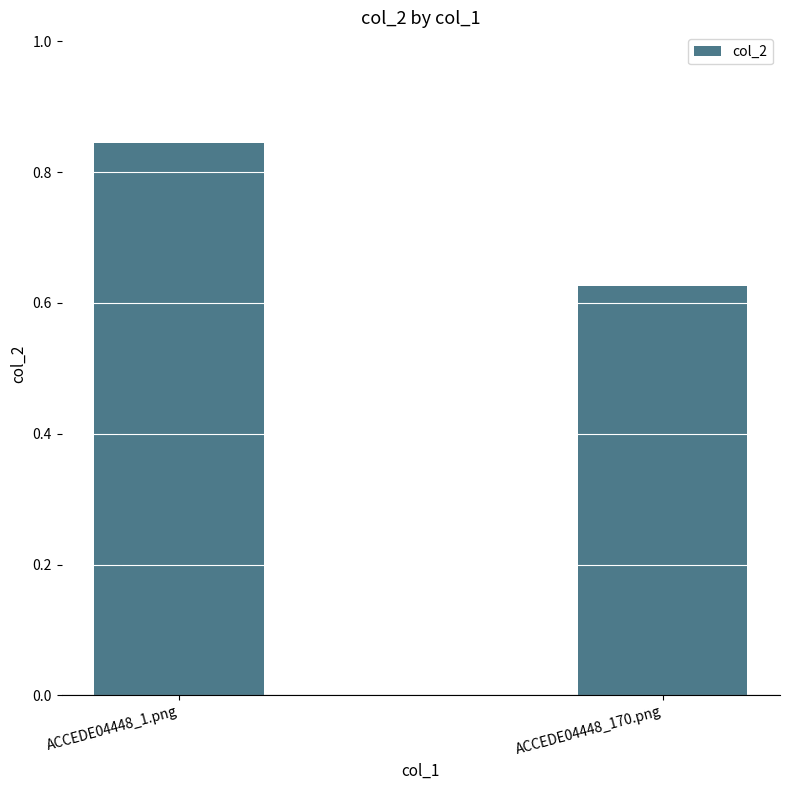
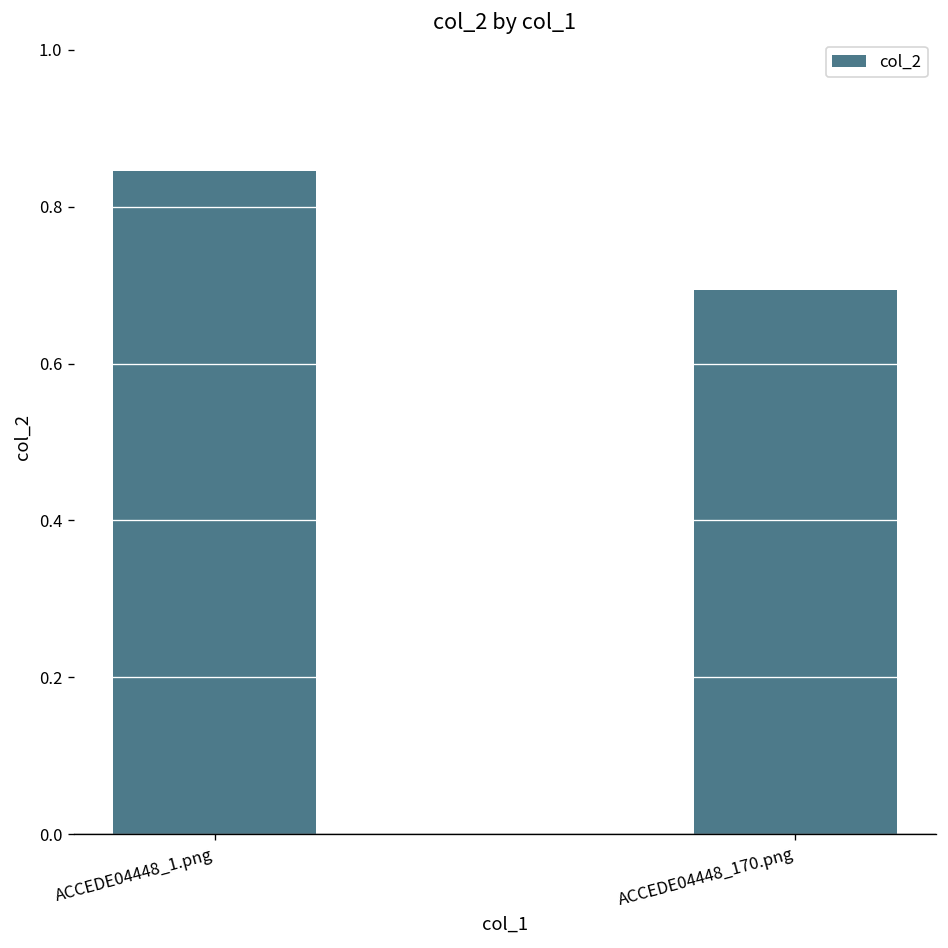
  {
    "ACCEDE04448_1.png": 0.84,
-   "ACCEDE04448_170.png": 0.63
+   "ACCEDE04448_170.png": 0.69
  }
